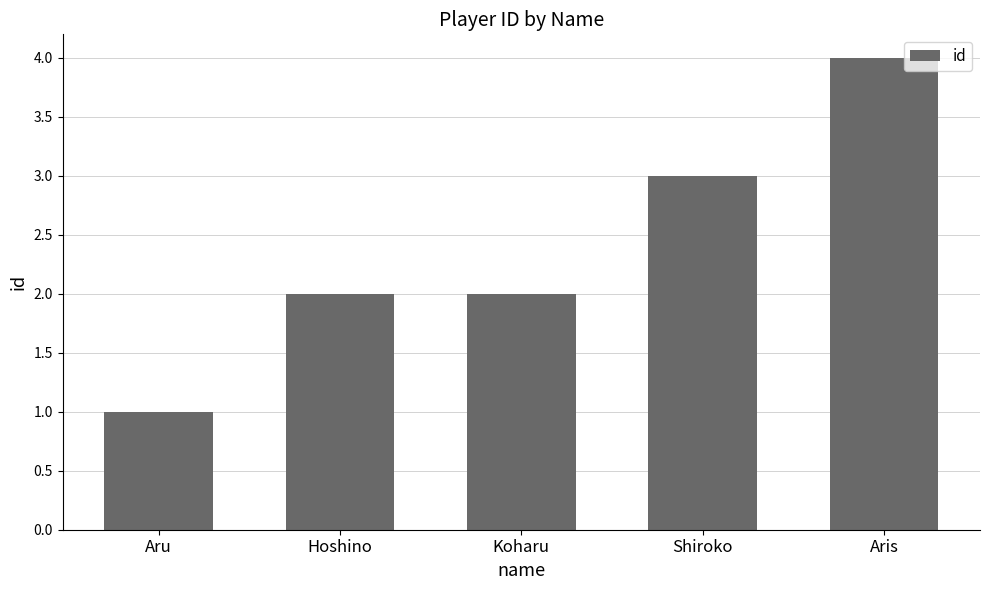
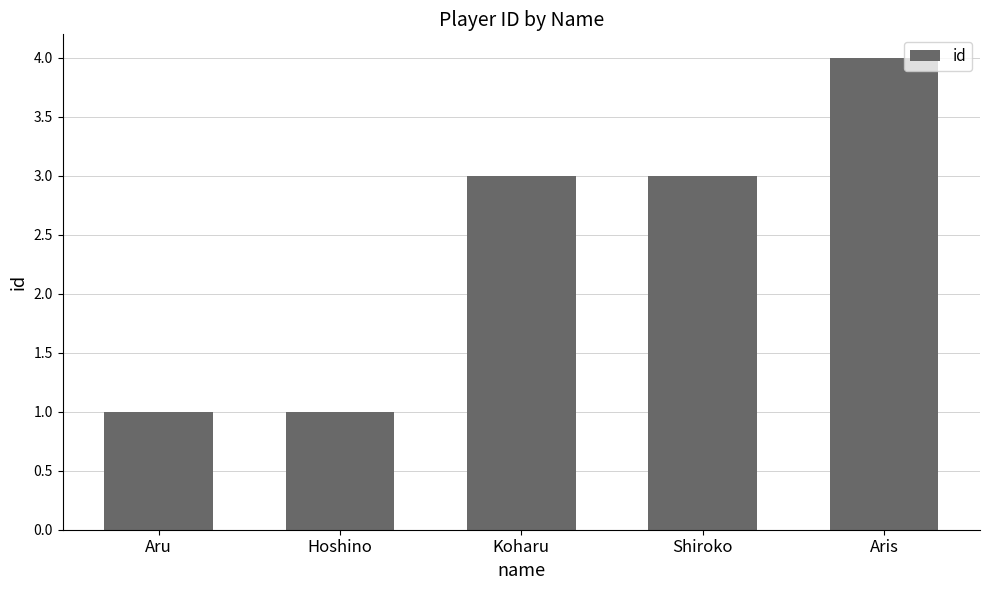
  {
    "Aru": 1,
-   "Hoshino": 2,
-   "Koharu": 2,
+   "Hoshino": 1,
+   "Koharu": 3,
    "Shiroko": 3,
    "Aris": 4
  }
